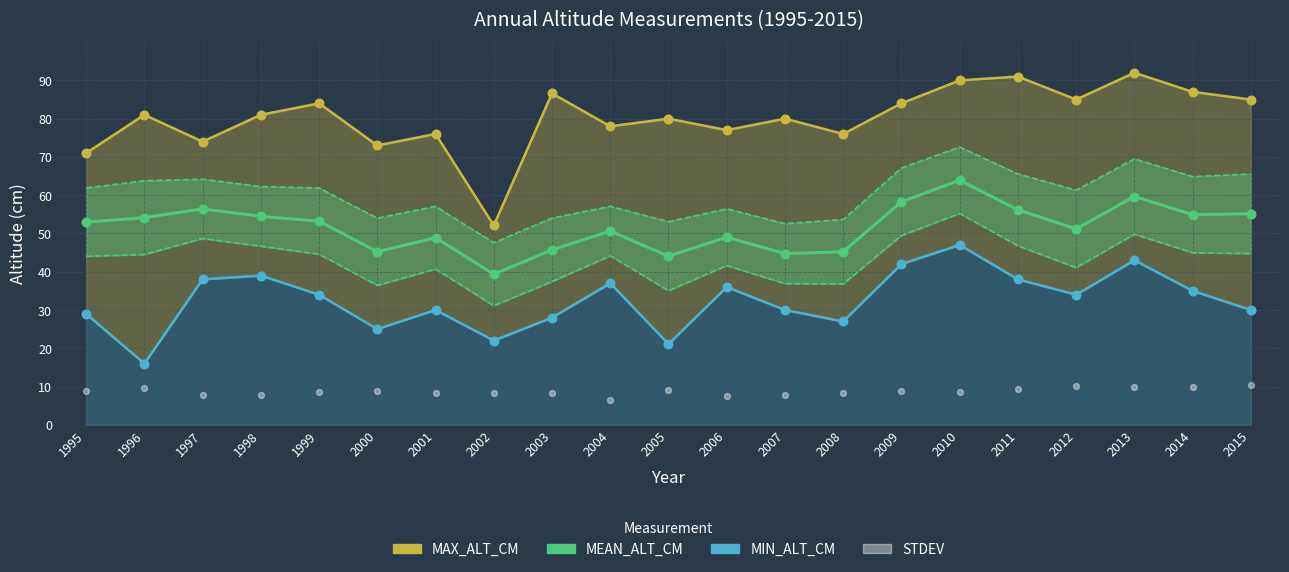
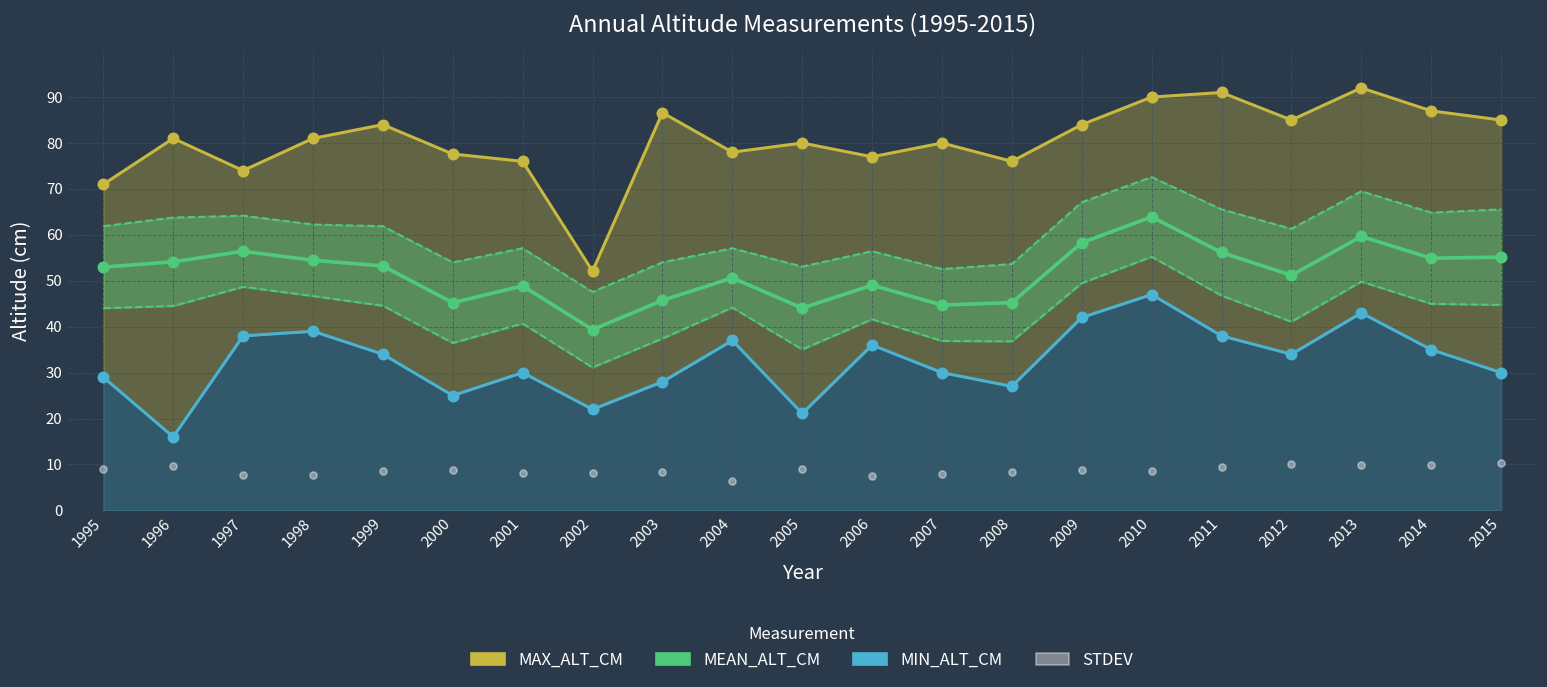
  {
    "MAX_ALT_CM": {
      "1995": 71,
      "1996": 81,
      "1997": 74,
      "1998": 81,
      "1999": 84,
-     "2000": 73,
+     "2000": 78,
      "2001": 76,
      "2002": 52,
      "2003": 87,
      "2004": 78,
      "2005": 80,
      "2006": 77,
      "2007": 80,
      "2008": 76,
      "2009": 84,
      "2010": 90,
      "2011": 91,
      "2012": 85,
      "2013": 92,
      "2014": 87,
      "2015": 85
    },
    "MIN_ALT_CM": {
      "1995": 29,
      "1996": 16,
      "1997": 38,
      "1998": 39,
      "1999": 34,
      "2000": 25,
      "2001": 30,
      "2002": 22,
      "2003": 28,
      "2004": 37,
      "2005": 21,
      "2006": 36,
      "2007": 30,
      "2008": 27,
      "2009": 42,
      "2010": 47,
      "2011": 38,
      "2012": 34,
      "2013": 43,
      "2014": 35,
      "2015": 30
    }
  }
